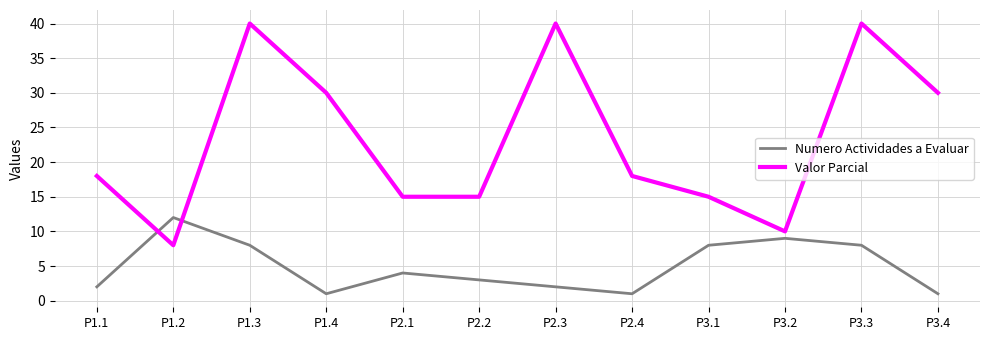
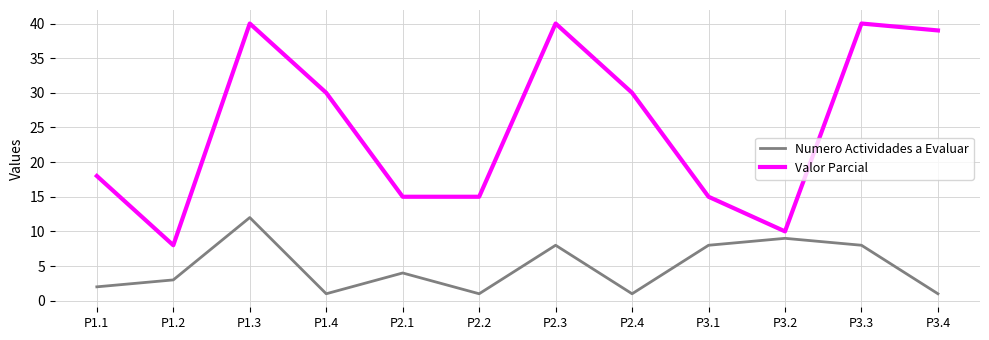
  {
    "Numero Actividades a Evaluar": {
      "P1.1": 2,
-     "P1.2": 12,
-     "P1.3": 8,
+     "P1.2": 3,
+     "P1.3": 12,
      "P1.4": 1,
      "P2.1": 4,
-     "P2.2": 3,
-     "P2.3": 2,
+     "P2.2": 1,
+     "P2.3": 8,
      "P2.4": 1,
      "P3.1": 8,
      "P3.2": 9,
      "P3.3": 8,
      "P3.4": 1
    },
    "Valor Parcial": {
      "P1.1": 18,
      "P1.2": 8,
      "P1.3": 40,
      "P1.4": 30,
      "P2.1": 15,
      "P2.2": 15,
      "P2.3": 40,
-     "P2.4": 18,
+     "P2.4": 30,
      "P3.1": 15,
      "P3.2": 10,
      "P3.3": 40,
-     "P3.4": 30
+     "P3.4": 39
    }
  }
